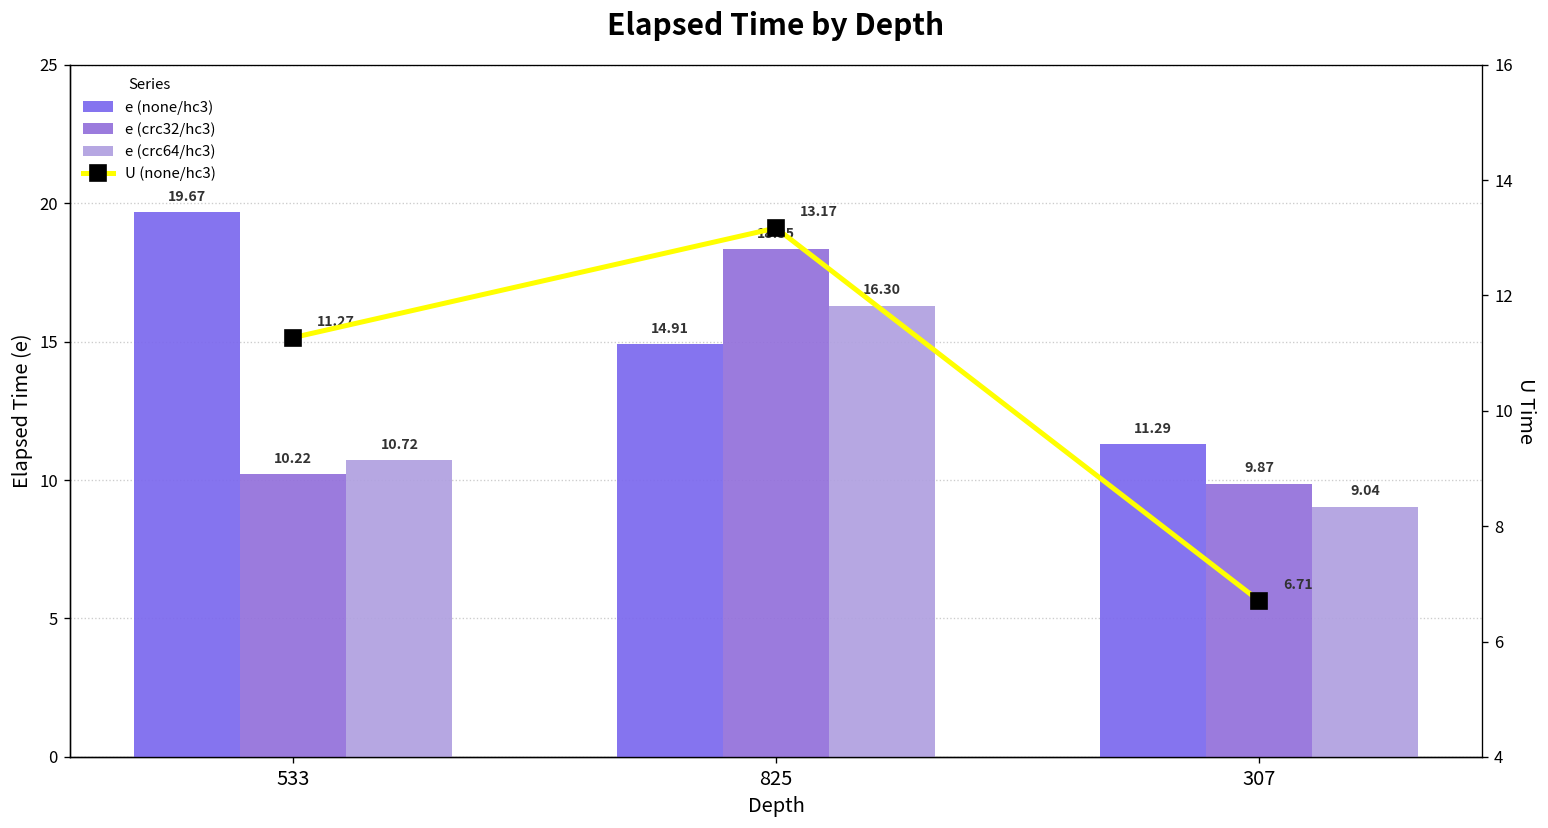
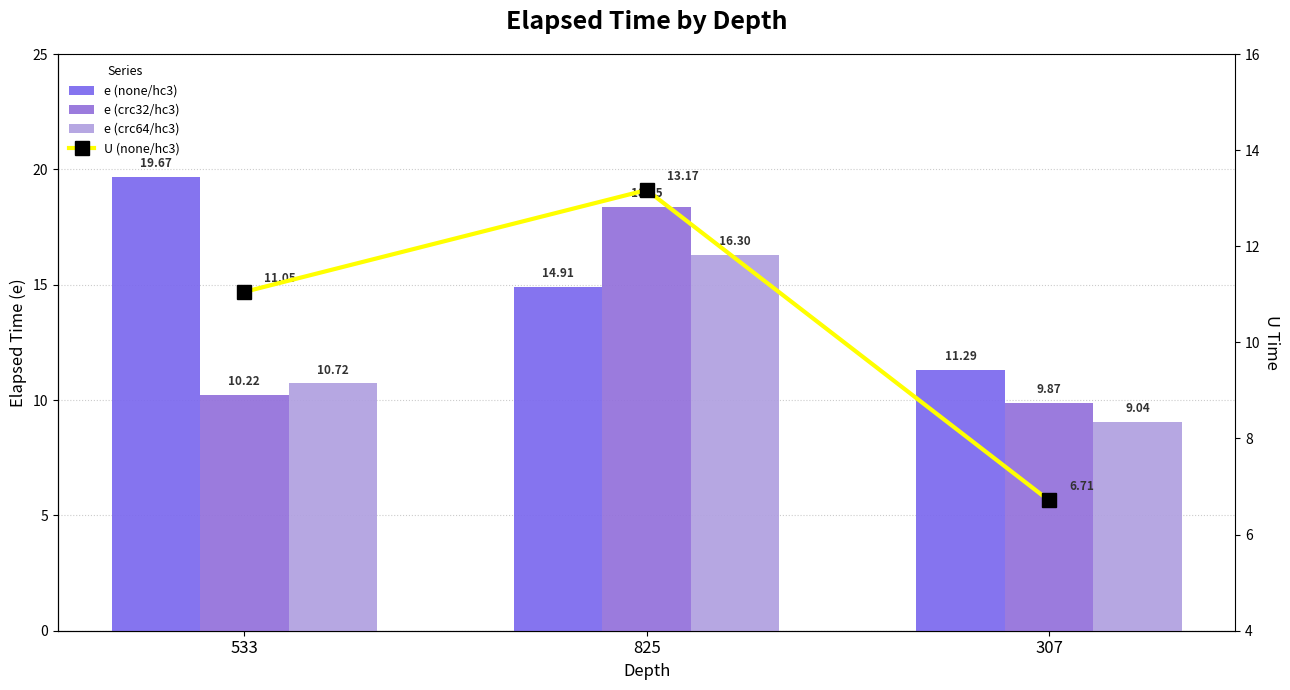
  {
    "U (none/hc3)": {
-     "533": 11.27,
+     "533": 11.05,
      "825": 13.17,
      "307": 6.71
    }
  }
